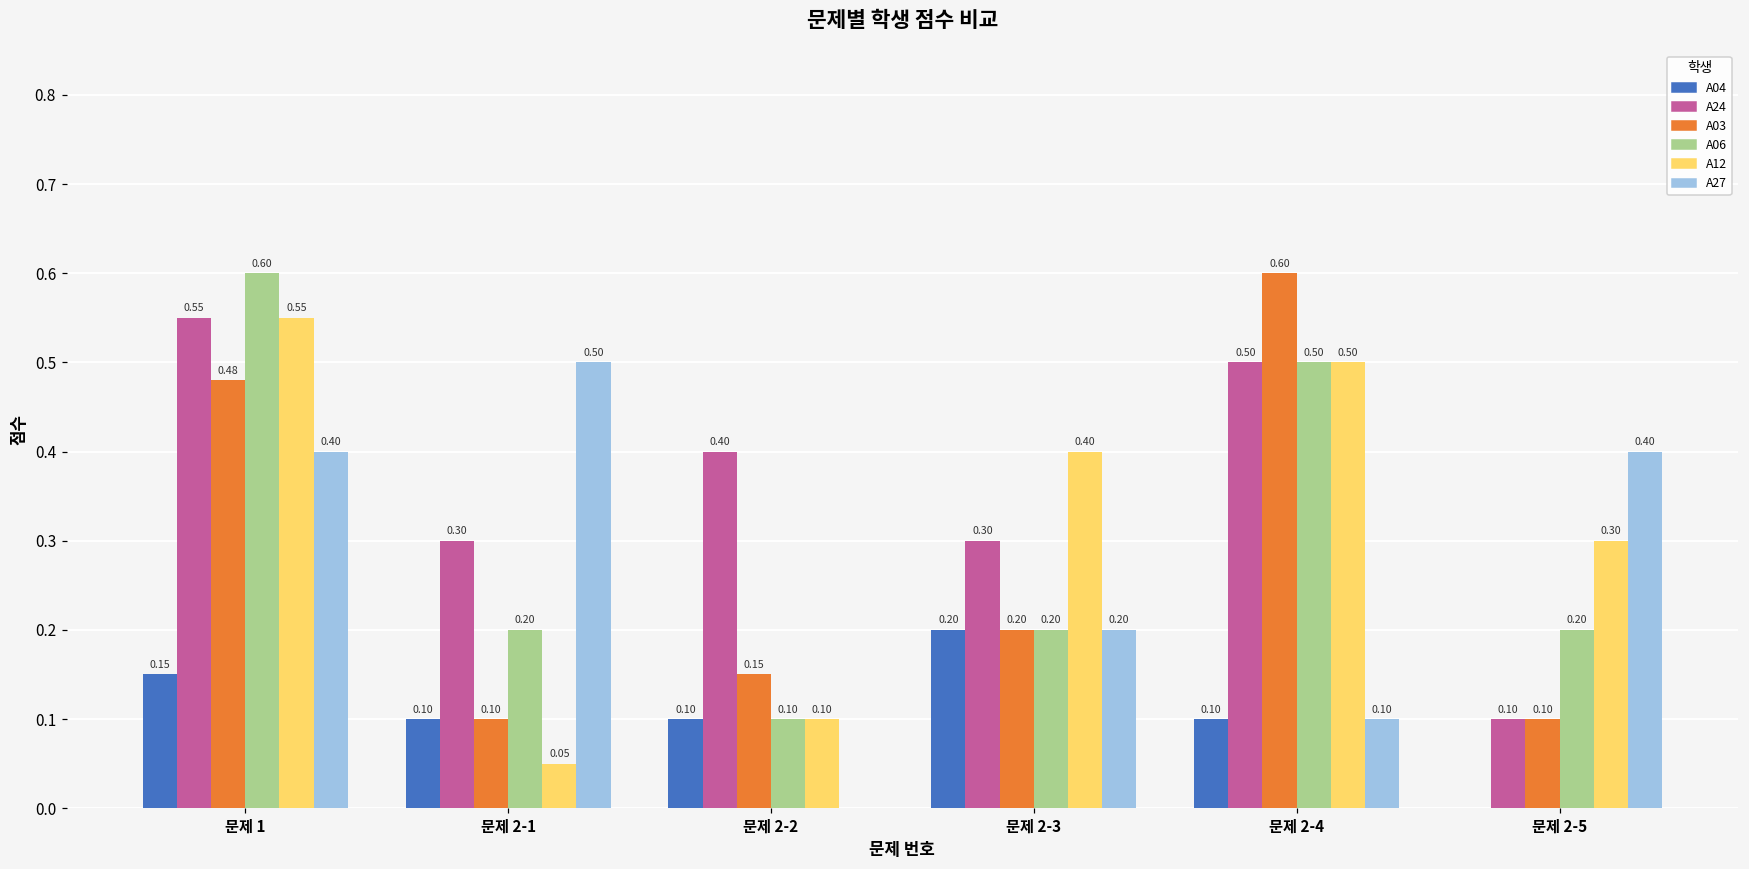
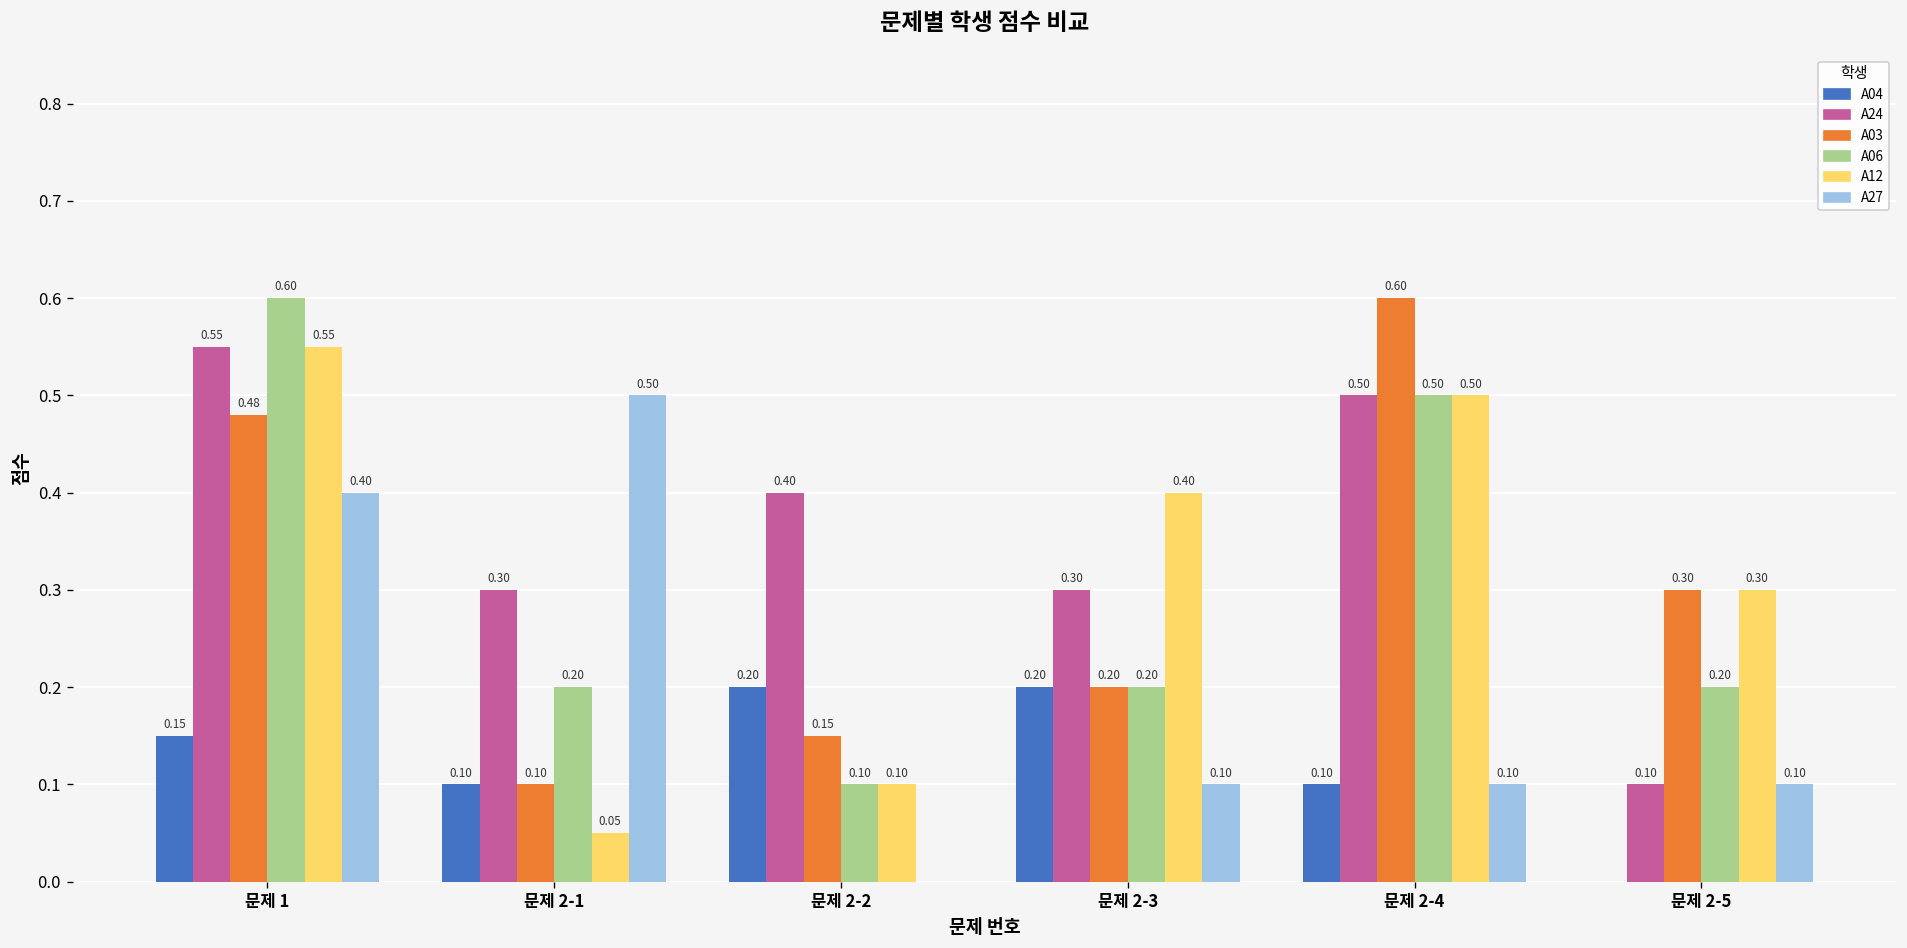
  {
    "A04": {
      "문제 1": 0.15,
      "문제 2-1": 0.10,
-     "문제 2-2": 0.10,
+     "문제 2-2": 0.20,
      "문제 2-3": 0.20,
      "문제 2-4": 0.10
    },
    "A24": {
      "문제 1": 0.55,
      "문제 2-1": 0.30,
      "문제 2-2": 0.40,
      "문제 2-3": 0.30,
      "문제 2-4": 0.50,
      "문제 2-5": 0.10
    },
    "A03": {
      "문제 1": 0.48,
      "문제 2-1": 0.10,
      "문제 2-2": 0.15,
      "문제 2-3": 0.20,
      "문제 2-4": 0.60,
-     "문제 2-5": 0.10
+     "문제 2-5": 0.30
    },
    "A06": {
      "문제 1": 0.60,
      "문제 2-1": 0.20,
      "문제 2-2": 0.10,
      "문제 2-3": 0.20,
      "문제 2-4": 0.50,
      "문제 2-5": 0.20
    },
    "A12": {
      "문제 1": 0.55,
      "문제 2-1": 0.05,
      "문제 2-2": 0.10,
      "문제 2-3": 0.40,
      "문제 2-4": 0.50,
      "문제 2-5": 0.30
    },
    "A27": {
      "문제 1": 0.40,
      "문제 2-1": 0.50,
-     "문제 2-3": 0.20,
+     "문제 2-3": 0.10,
      "문제 2-4": 0.10,
-     "문제 2-5": 0.40
+     "문제 2-5": 0.10
    }
  }
